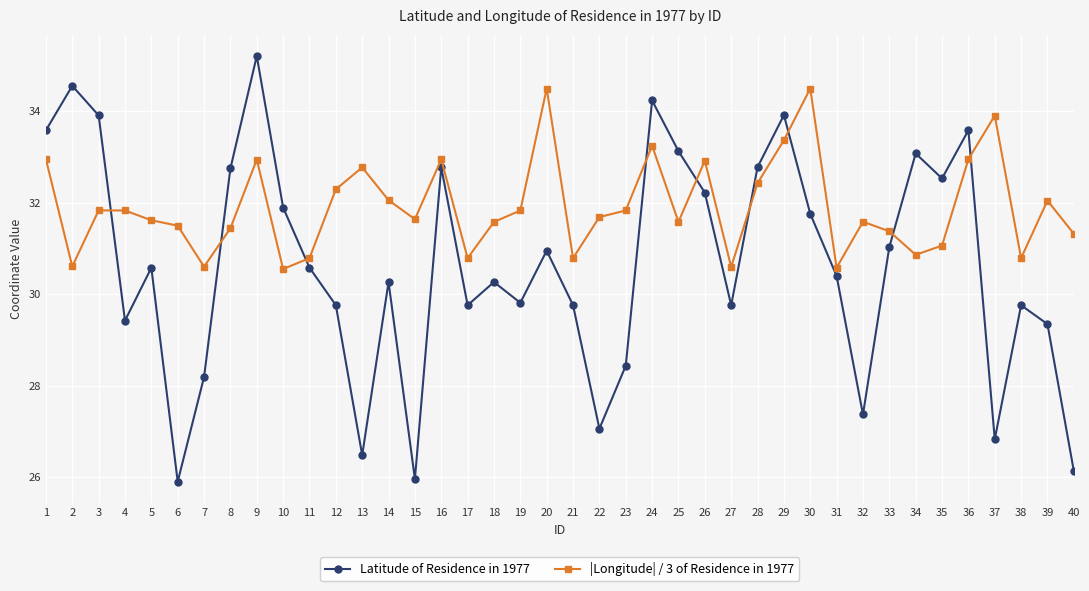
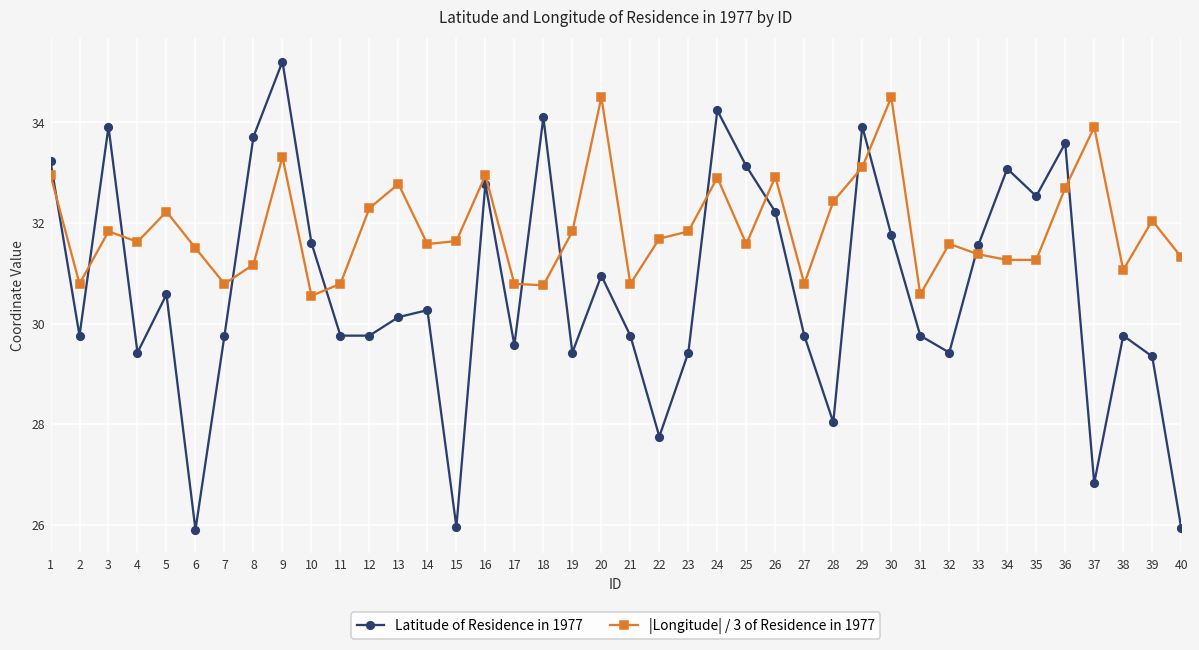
  {
    "Latitude of Residence in 1977": {
-     "1": 33.6,
-     "2": 34.6,
+     "1": 33.2,
+     "2": 29.8,
      "3": 33.9,
      "4": 29.4,
      "5": 30.6,
      "6": 25.9,
-     "7": 28.2,
-     "8": 32.7,
+     "7": 29.8,
+     "8": 33.7,
      "9": 35.2,
-     "10": 31.9,
-     "11": 30.6,
+     "10": 31.6,
+     "11": 29.8,
      "12": 29.8,
-     "13": 26.5,
+     "13": 30.1,
      "14": 30.3,
      "15": 26.0,
      "16": 32.8,
-     "17": 29.8,
-     "18": 30.3,
-     "19": 29.8,
+     "17": 29.6,
+     "18": 34.1,
+     "19": 29.4,
      "20": 31.0,
      "21": 29.8,
-     "22": 27.1,
-     "23": 28.4,
+     "22": 27.8,
+     "23": 29.4,
      "24": 34.2,
      "25": 33.1,
      "26": 32.2,
      "27": 29.8,
-     "28": 32.8,
+     "28": 28.0,
      "29": 33.9,
      "30": 31.8,
-     "31": 30.4,
-     "32": 27.4,
-     "33": 31.0,
+     "31": 29.8,
+     "32": 29.4,
+     "33": 31.6,
      "34": 33.1,
      "35": 32.5,
      "36": 33.6,
      "37": 26.8,
      "38": 29.8,
      "39": 29.3,
-     "40": 26.1
+     "40": 25.9
    },
    "|Longitude| / 3 of Residence in 1977": {
      "1": 33.0,
-     "2": 30.6,
+     "2": 30.8,
      "3": 31.8,
-     "4": 31.8,
-     "5": 31.6,
+     "4": 31.6,
+     "5": 32.2,
      "6": 31.5,
-     "7": 30.6,
-     "8": 31.4,
-     "9": 32.9,
+     "7": 30.8,
+     "8": 31.2,
+     "9": 33.3,
      "10": 30.6,
      "11": 30.8,
      "12": 32.3,
      "13": 32.8,
-     "14": 32.1,
+     "14": 31.6,
      "15": 31.6,
      "16": 32.9,
      "17": 30.8,
-     "18": 31.6,
+     "18": 30.8,
      "19": 31.8,
      "20": 34.5,
      "21": 30.8,
      "22": 31.7,
      "23": 31.8,
-     "24": 33.2,
+     "24": 32.9,
      "25": 31.6,
      "26": 32.9,
-     "27": 30.6,
+     "27": 30.8,
      "28": 32.4,
-     "29": 33.4,
+     "29": 33.1,
      "30": 34.5,
      "31": 30.6,
      "32": 31.6,
      "33": 31.4,
-     "34": 30.9,
-     "35": 31.1,
-     "36": 33.0,
+     "34": 31.3,
+     "35": 31.3,
+     "36": 32.7,
      "37": 33.9,
-     "38": 30.8,
+     "38": 31.1,
      "39": 32.0,
      "40": 31.3
    }
  }
